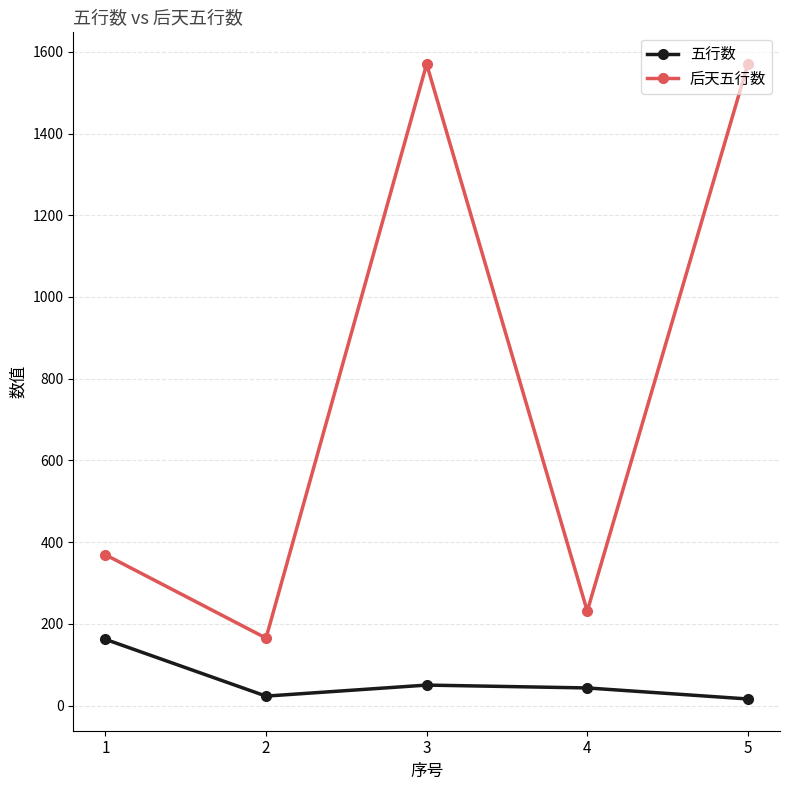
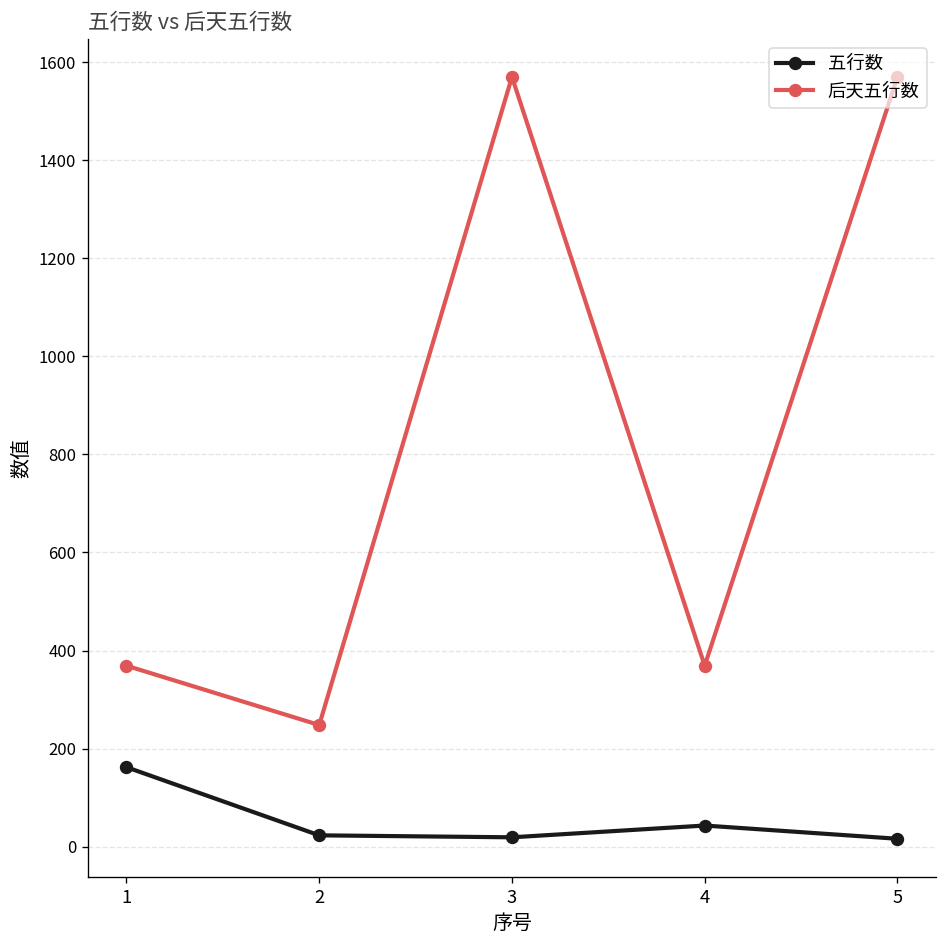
  {
    "五行数": {
      "1": 160,
      "2": 20,
-     "3": 50,
+     "3": 20,
      "4": 40,
      "5": 20
    },
    "后天五行数": {
      "1": 370,
-     "2": 170,
+     "2": 250,
      "3": 1570,
-     "4": 230
+     "4": 370
    }
  }
